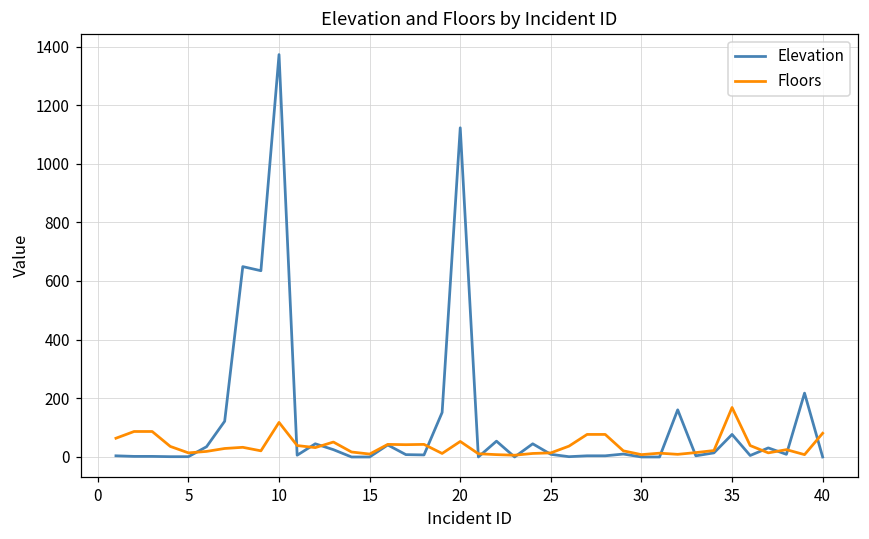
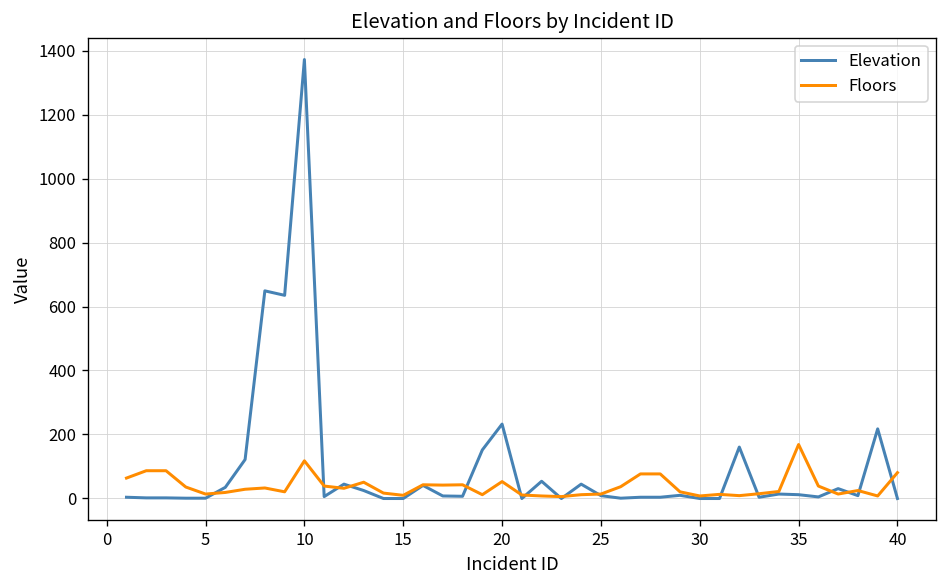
  {
    "Elevation": {
      "5": 0,
      "10": 1370,
      "15": 0,
-     "20": 1120,
-     "35": 80,
+     "20": 230,
+     "35": 10,
      "40": 0
    },
    "Floors": {
      "5": 10,
      "10": 120,
      "15": 10,
      "20": 50,
      "35": 170,
      "40": 80
    }
  }
